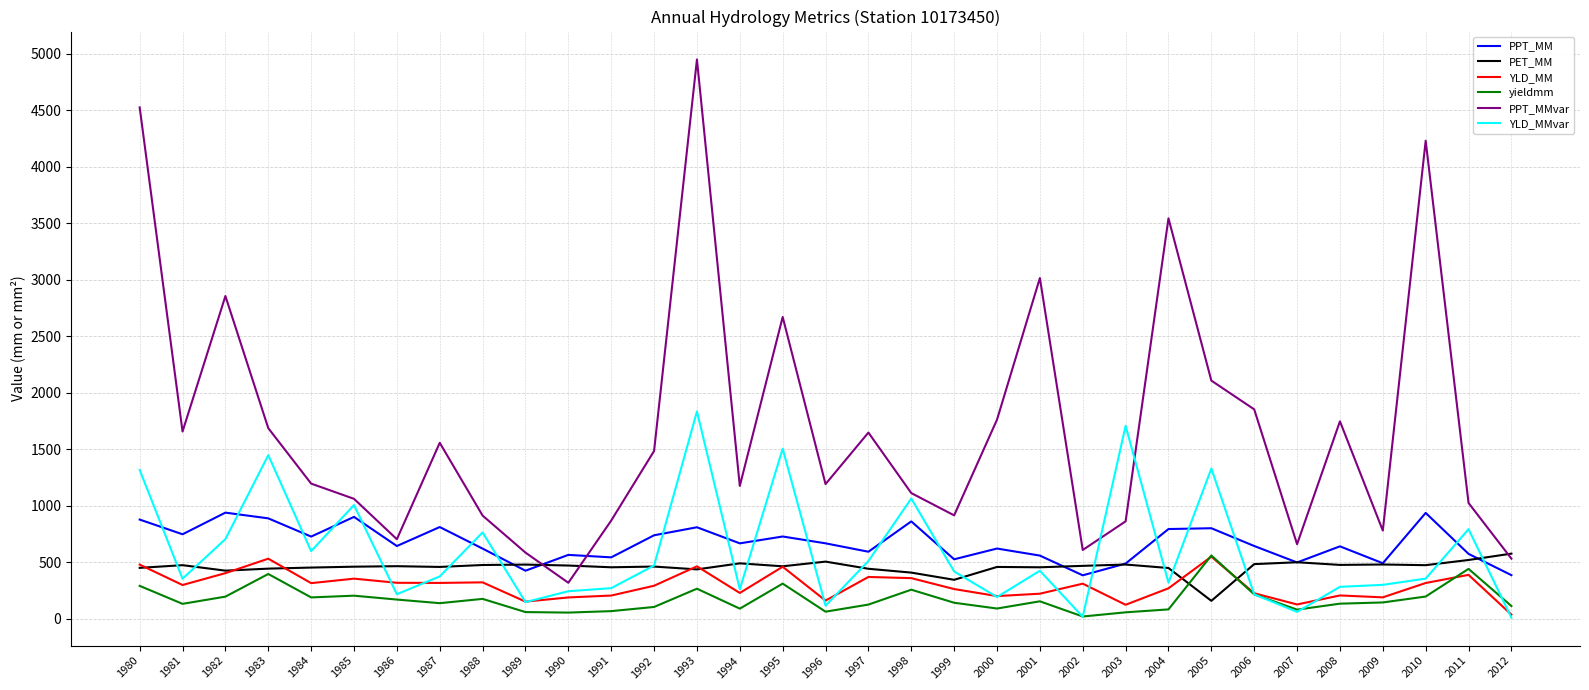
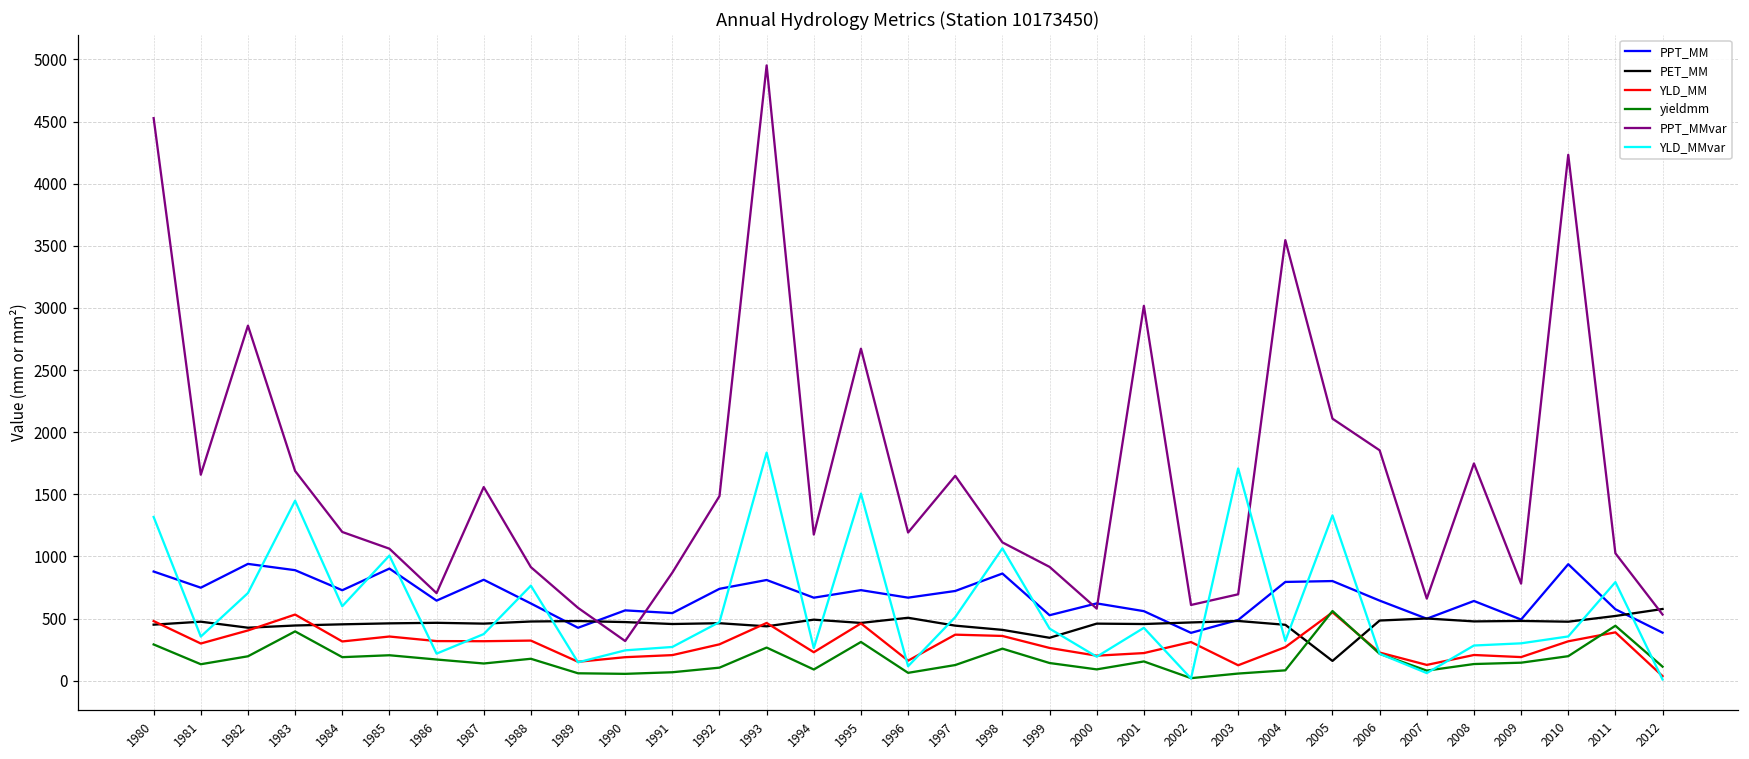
  {
    "PPT_MM": {
      "1980": 880,
      "1981": 750,
      "1982": 940,
      "1983": 890,
      "1984": 730,
      "1985": 900,
      "1986": 640,
      "1987": 810,
      "1988": 620,
      "1989": 430,
      "1990": 570,
      "1991": 540,
      "1992": 740,
      "1993": 810,
      "1994": 670,
      "1995": 730,
      "1996": 670,
-     "1997": 590,
+     "1997": 720,
      "1998": 860,
      "1999": 530,
      "2000": 620,
      "2001": 560,
      "2002": 380,
      "2004": 790,
      "2005": 800,
      "2006": 640,
      "2008": 640,
      "2010": 940,
      "2011": 570,
      "2012": 390
    },
    "PET_MM": {
      "1980": 450,
      "1981": 470,
      "1983": 440,
      "1984": 450,
      "1985": 460,
      "1986": 470,
      "1987": 460,
      "1988": 480,
      "1989": 480,
      "1990": 470,
      "1991": 460,
      "1993": 440,
      "1994": 490,
      "1996": 510,
      "1997": 440,
      "1998": 410,
      "1999": 340,
      "2000": 460,
      "2001": 460,
      "2002": 470,
      "2004": 450,
      "2005": 160,
      "2006": 480,
      "2008": 480,
      "2010": 470,
      "2011": 520,
      "2012": 580
    },
    "YLD_MM": {
      "1980": 480,
      "1981": 300,
      "1983": 530,
      "1984": 320,
      "1985": 360,
      "1986": 320,
      "1987": 320,
      "1988": 320,
      "1990": 190,
      "1991": 210,
      "1992": 290,
      "1993": 460,
      "1994": 230,
      "1996": 160,
      "1997": 370,
      "1998": 360,
      "1999": 260,
      "2001": 220,
      "2002": 310,
      "2003": 120,
      "2004": 270,
      "2007": 130,
      "2008": 210,
      "2009": 190,
      "2010": 320,
      "2011": 390,
      "2012": 40
    },
    "yieldmm": {
      "1980": 290,
      "1981": 130,
      "1982": 200,
      "1983": 400,
      "1984": 190,
      "1985": 200,
      "1986": 170,
      "1987": 140,
      "1988": 180,
      "1989": 60,
      "1990": 50,
      "1991": 70,
      "1992": 100,
      "1993": 270,
      "1994": 90,
      "1995": 310,
      "1996": 60,
      "1997": 130,
      "1998": 260,
      "1999": 140,
      "2000": 90,
      "2001": 150,
      "2003": 60,
      "2004": 80,
      "2008": 130,
      "2009": 140,
      "2010": 200,
      "2011": 440,
      "2012": 110
    },
    "PPT_MMvar": {
      "1980": 4530,
      "1981": 1660,
      "1982": 2860,
      "1983": 1690,
      "1984": 1200,
      "1985": 1060,
      "1986": 700,
      "1987": 1560,
      "1988": 910,
      "1989": 590,
      "1990": 320,
      "1991": 870,
      "1992": 1490,
      "1993": 4950,
      "1994": 1180,
      "1995": 2670,
      "1996": 1190,
      "1997": 1650,
      "1998": 1110,
      "1999": 920,
-     "2000": 1760,
+     "2000": 580,
      "2001": 3020,
      "2002": 610,
-     "2003": 860,
+     "2003": 690,
      "2004": 3550,
      "2005": 2110,
      "2006": 1850,
      "2007": 660,
      "2008": 1750,
      "2009": 780,
      "2010": 4230,
      "2011": 1030,
      "2012": 530
    },
    "YLD_MMvar": {
      "1980": 1320,
      "1981": 350,
      "1982": 710,
      "1983": 1450,
      "1984": 600,
      "1985": 1010,
      "1986": 220,
      "1987": 370,
      "1988": 760,
      "1990": 240,
      "1991": 270,
      "1993": 1840,
      "1994": 260,
      "1995": 1510,
      "1996": 120,
      "1997": 510,
      "1998": 1060,
      "1999": 420,
      "2001": 430,
      "2003": 1710,
      "2004": 320,
      "2005": 1330,
      "2008": 280,
      "2009": 300,
      "2010": 360,
      "2011": 790,
      "2012": 10
    }
  }
